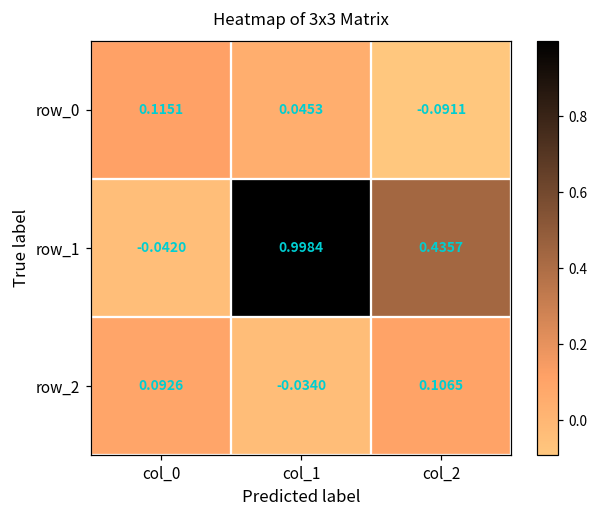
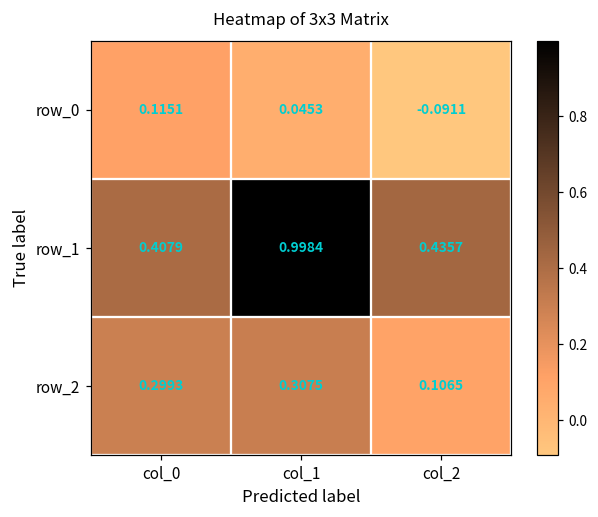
  {
    "row_0": {
      "col_0": 0.1151,
      "col_1": 0.0453,
      "col_2": -0.0911
    },
    "row_1": {
-     "col_0": -0.0420,
+     "col_0": 0.4079,
      "col_1": 0.9984,
      "col_2": 0.4357
    },
    "row_2": {
-     "col_0": 0.0926,
-     "col_1": -0.0340,
+     "col_0": 0.2993,
+     "col_1": 0.3075,
      "col_2": 0.1065
    }
  }
